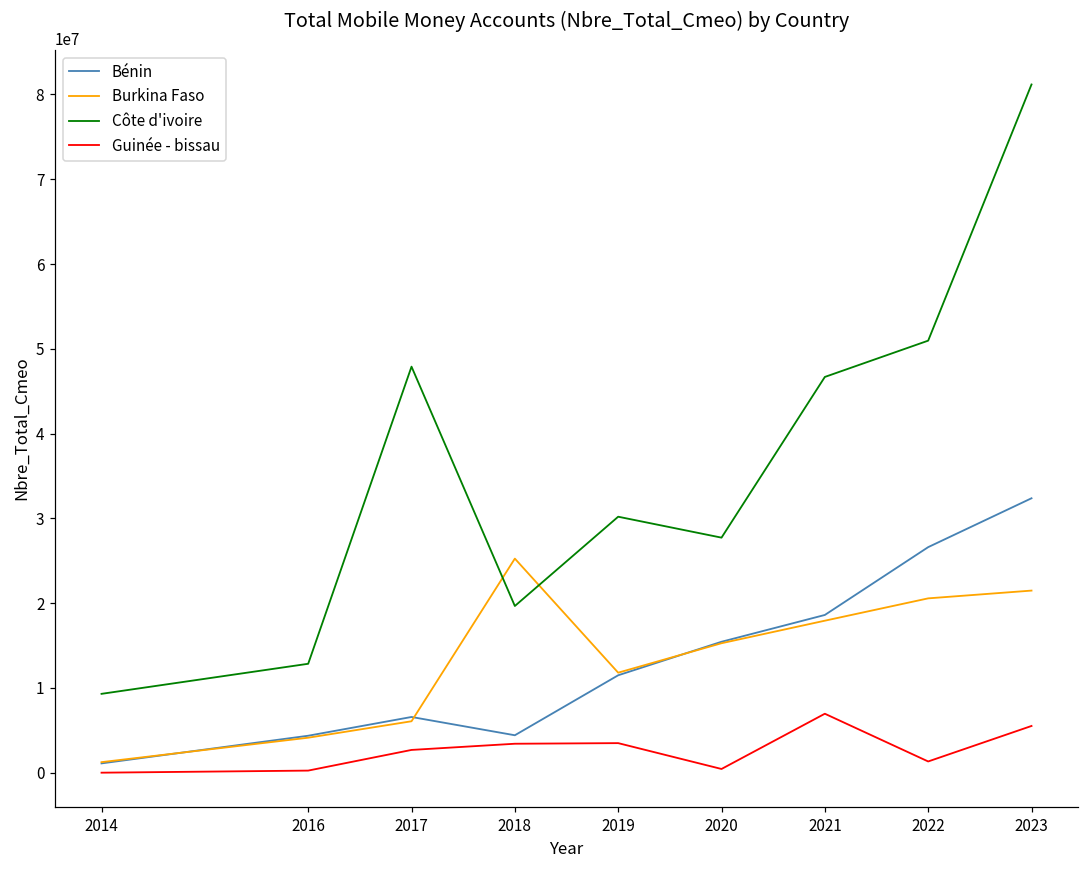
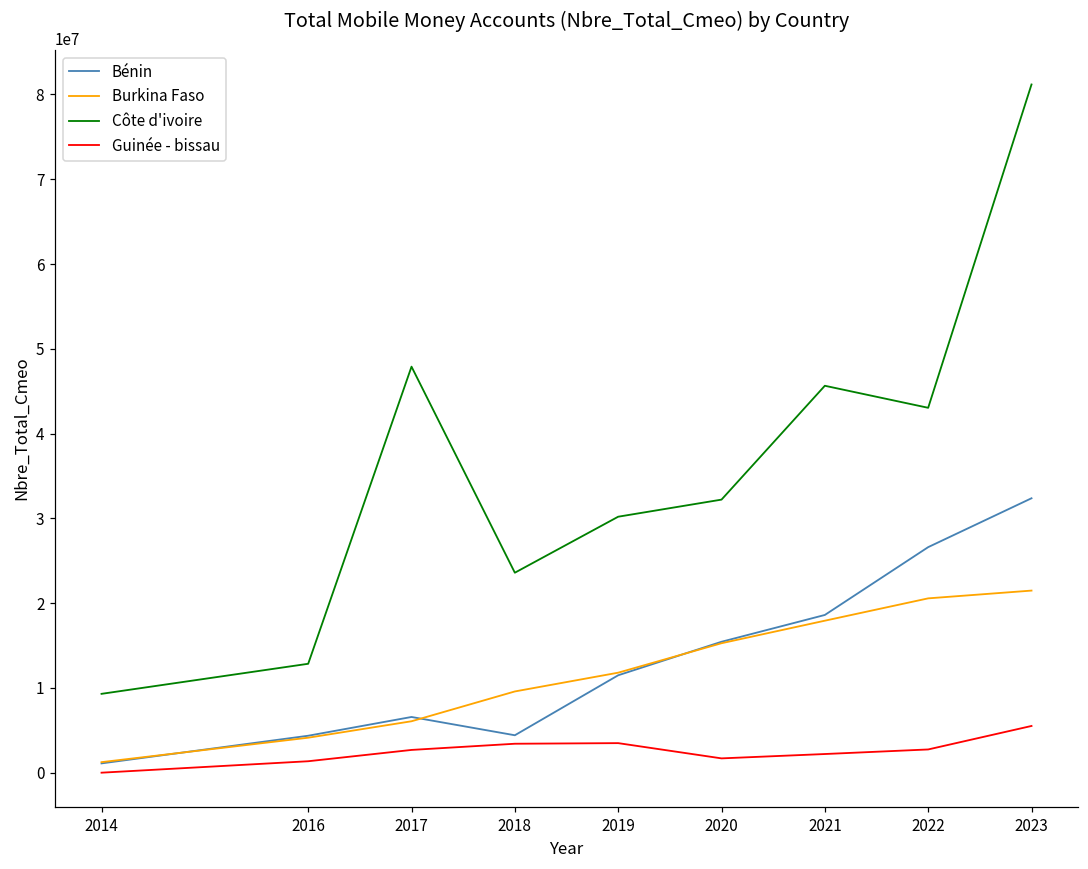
  {
    "Bénin": {
      "2017": 7000000,
      "2018": 4000000,
      "2021": 19000000,
      "2022": 27000000,
      "2023": 32000000
    },
    "Burkina Faso": {
      "2017": 6000000,
-     "2018": 25000000,
+     "2018": 10000000,
      "2021": 18000000,
      "2022": 21000000,
      "2023": 21000000
    },
    "Côte d'ivoire": {
      "2014": 9000000,
      "2016": 13000000,
      "2017": 48000000,
-     "2018": 20000000,
+     "2018": 24000000,
      "2019": 30000000,
-     "2020": 28000000,
-     "2021": 47000000,
-     "2022": 51000000,
+     "2020": 32000000,
+     "2021": 46000000,
+     "2022": 43000000,
      "2023": 81000000
    },
    "Guinée - bissau": {
      "2014": 0,
-     "2016": 0,
+     "2016": 1000000,
      "2017": 3000000,
      "2018": 3000000,
      "2019": 3000000,
-     "2020": 0,
-     "2021": 7000000,
-     "2022": 1000000,
+     "2020": 2000000,
+     "2021": 2000000,
+     "2022": 3000000,
      "2023": 6000000
    }
  }
